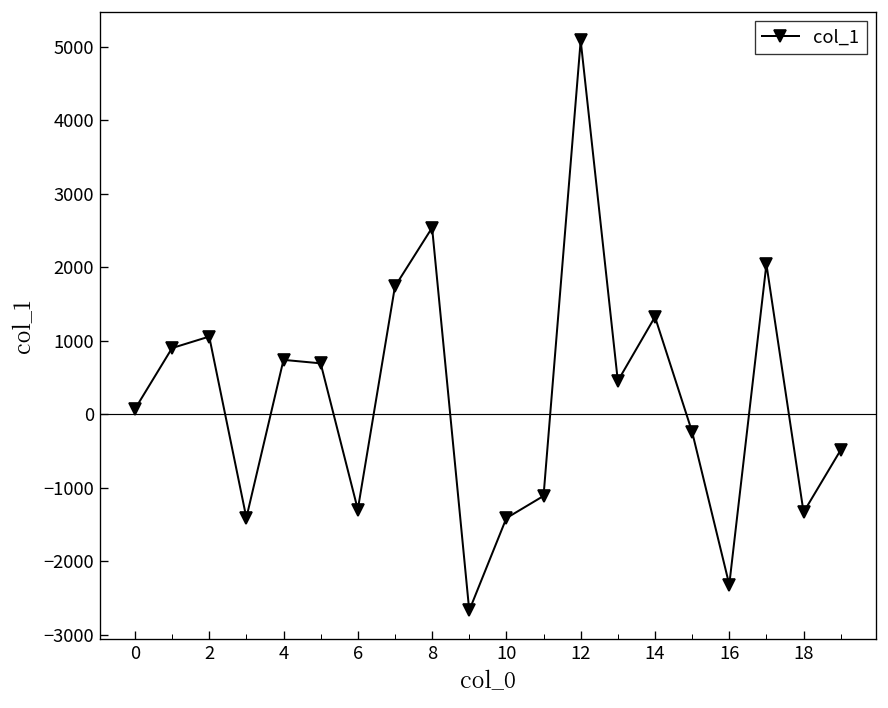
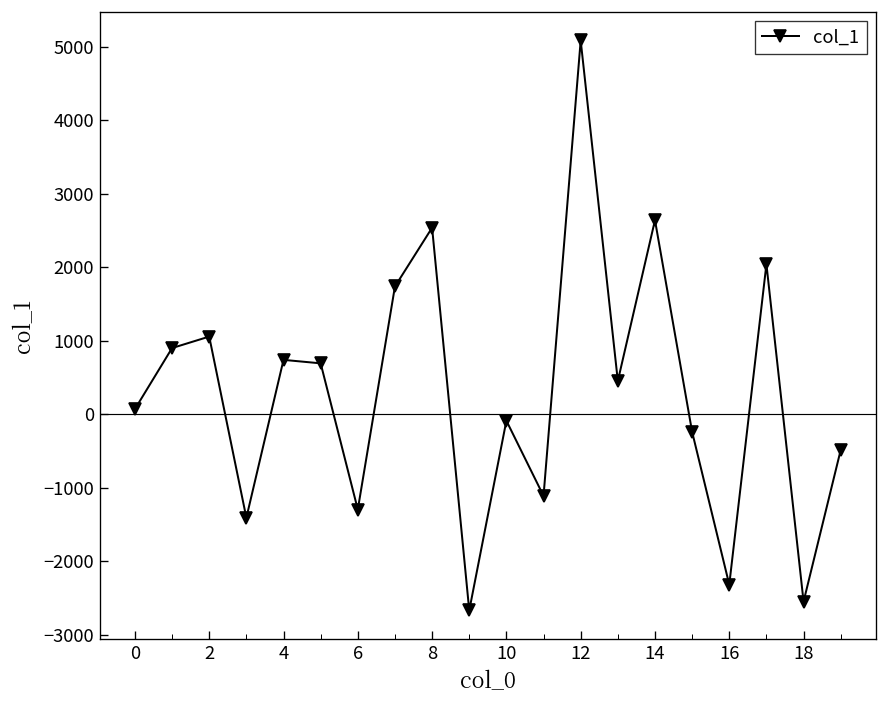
  {
    "0": 100,
    "2": 1100,
    "4": 700,
    "6": -1300,
    "8": 2500,
-   "10": -1400,
+   "10": -100,
    "12": 5100,
-   "14": 1300,
+   "14": 2600,
    "16": -2300,
-   "18": -1300
+   "18": -2500
  }
